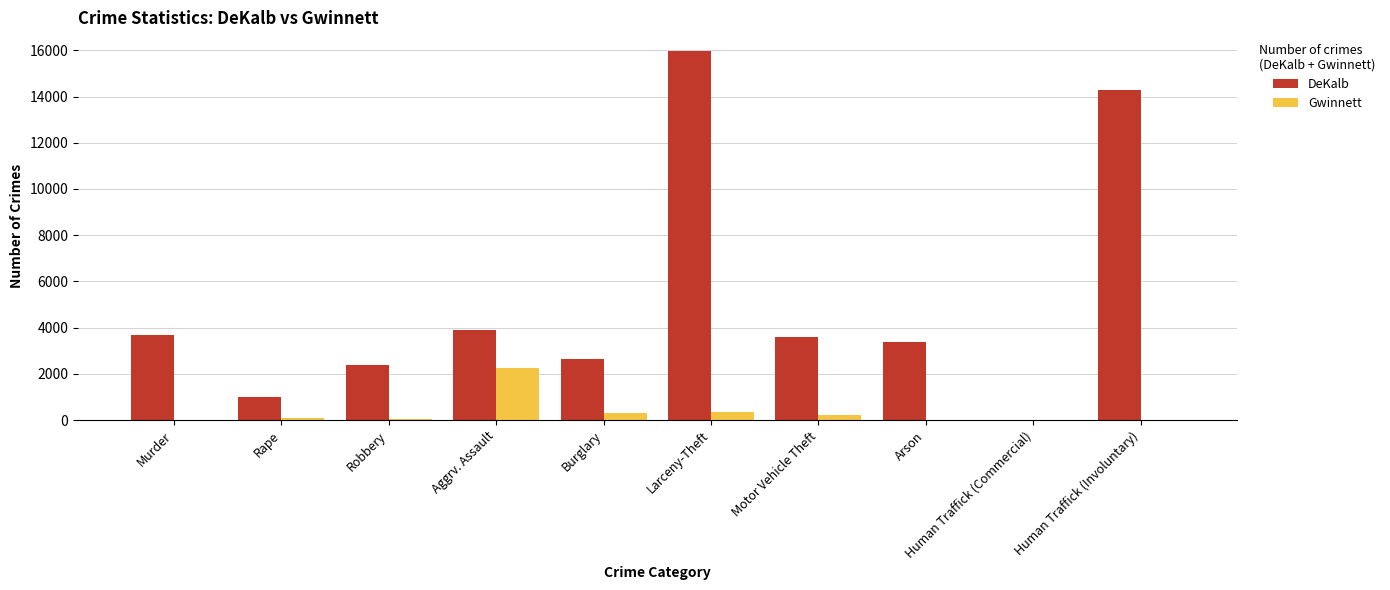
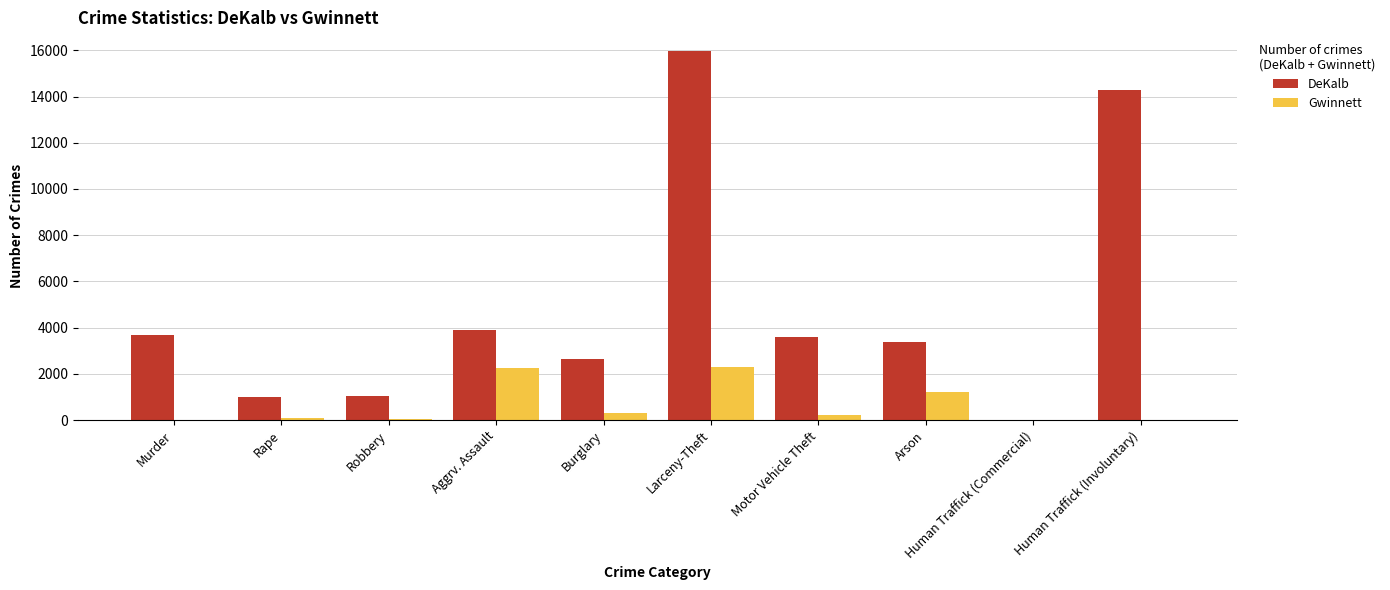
  {
    "DeKalb": {
      "Murder": 3700,
      "Rape": 1000,
-     "Robbery": 2400,
+     "Robbery": 1000,
      "Aggrv. Assault": 3900,
      "Burglary": 2600,
      "Larceny-Theft": 16000,
      "Motor Vehicle Theft": 3600,
      "Arson": 3400,
      "Human Traffick (Involuntary)": 14300
    },
    "Gwinnett": {
      "Aggrv. Assault": 2200,
      "Burglary": 300,
-     "Larceny-Theft": 400,
+     "Larceny-Theft": 2300,
      "Motor Vehicle Theft": 200,
-     "Arson": 0,
+     "Arson": 1200,
      "Human Traffick (Involuntary)": 0
    }
  }
